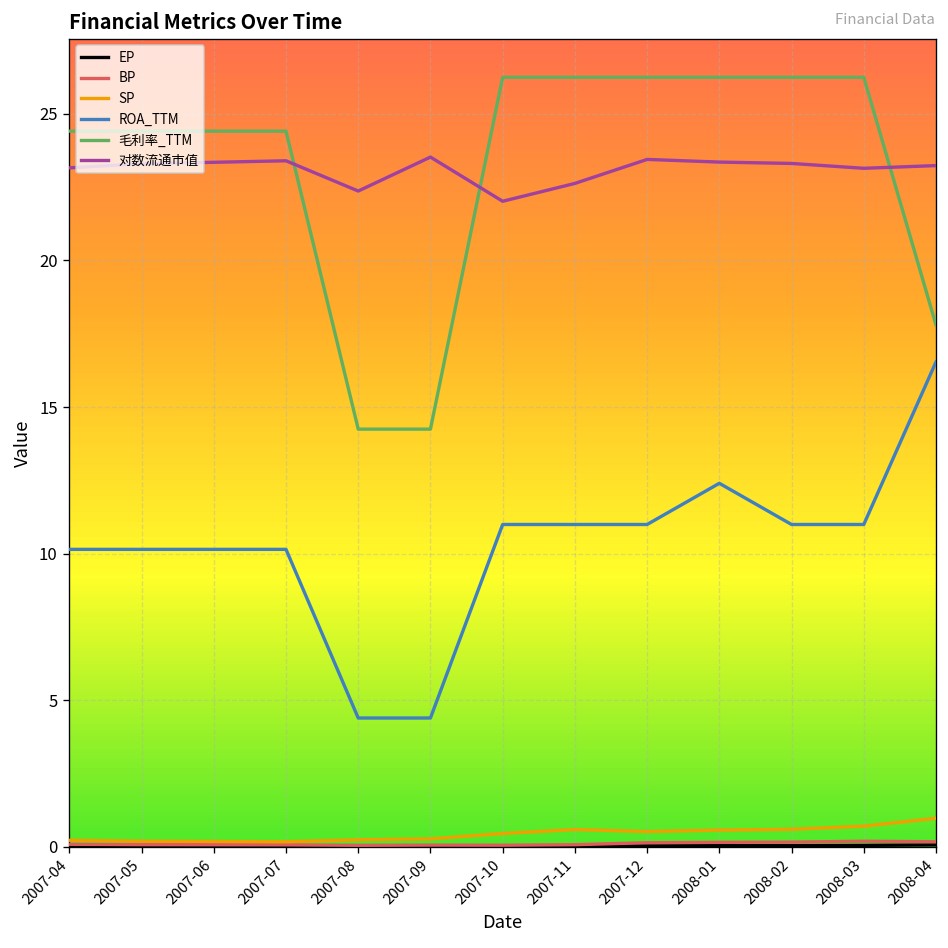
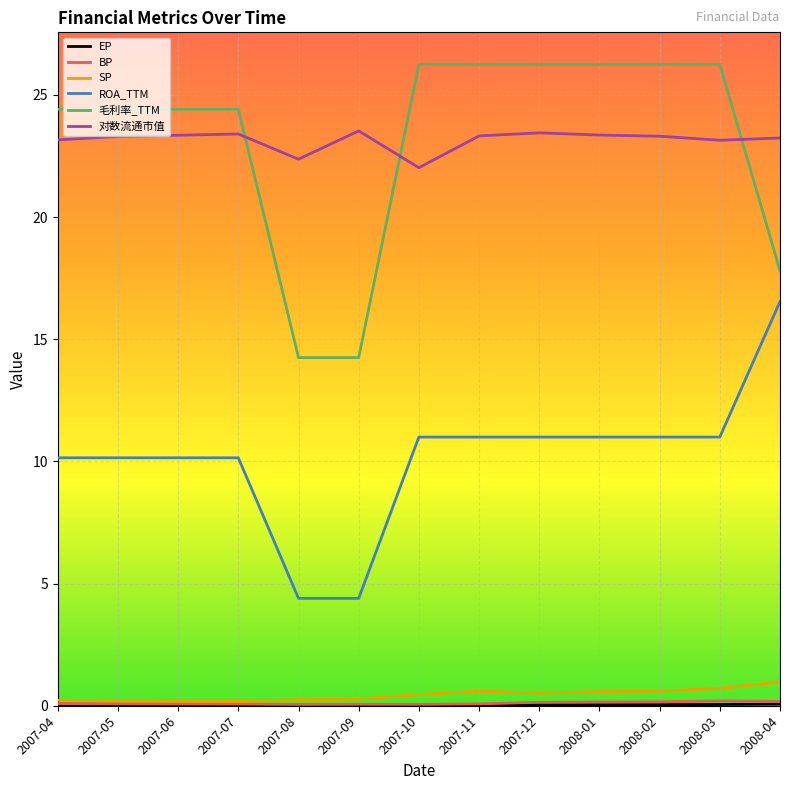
  {
    "EP": {
      "2008-01": 0.0,
      "2008-02": 0.0,
      "2008-03": 0.1,
      "2008-04": 0.1
    },
    "BP": {
      "2008-01": 0.2,
      "2008-02": 0.2,
      "2008-03": 0.2,
      "2008-04": 0.2
    },
    "SP": {
      "2007-04": 0.2,
      "2007-05": 0.2,
      "2007-06": 0.2,
      "2007-07": 0.2,
      "2007-08": 0.2,
      "2007-09": 0.3,
      "2007-10": 0.5,
      "2007-11": 0.6,
      "2007-12": 0.5,
      "2008-01": 0.6,
      "2008-02": 0.6,
      "2008-03": 0.7,
      "2008-04": 1.0
    },
    "ROA_TTM": {
      "2007-04": 10.1,
      "2007-05": 10.1,
      "2007-06": 10.1,
      "2007-07": 10.1,
      "2007-08": 4.4,
      "2007-09": 4.4,
      "2007-10": 11.0,
      "2007-11": 11.0,
      "2007-12": 11.0,
-     "2008-01": 12.4,
+     "2008-01": 11.0,
      "2008-02": 11.0,
      "2008-03": 11.0,
      "2008-04": 16.5
    },
    "毛利率_TTM": {
      "2007-04": 24.4,
      "2007-06": 24.4,
      "2007-07": 24.4,
      "2007-08": 14.2,
      "2007-09": 14.2,
      "2007-10": 26.2,
      "2007-11": 26.2,
      "2007-12": 26.2,
      "2008-01": 26.2,
      "2008-02": 26.2,
      "2008-03": 26.2,
      "2008-04": 17.8
    },
    "对数流通市值": {
      "2007-04": 23.2,
      "2007-05": 23.3,
      "2007-06": 23.3,
      "2007-07": 23.4,
      "2007-08": 22.4,
      "2007-09": 23.5,
      "2007-10": 22.0,
-     "2007-11": 22.6,
+     "2007-11": 23.3,
      "2007-12": 23.4,
      "2008-01": 23.4,
      "2008-02": 23.3,
      "2008-03": 23.1,
      "2008-04": 23.2
    }
  }
